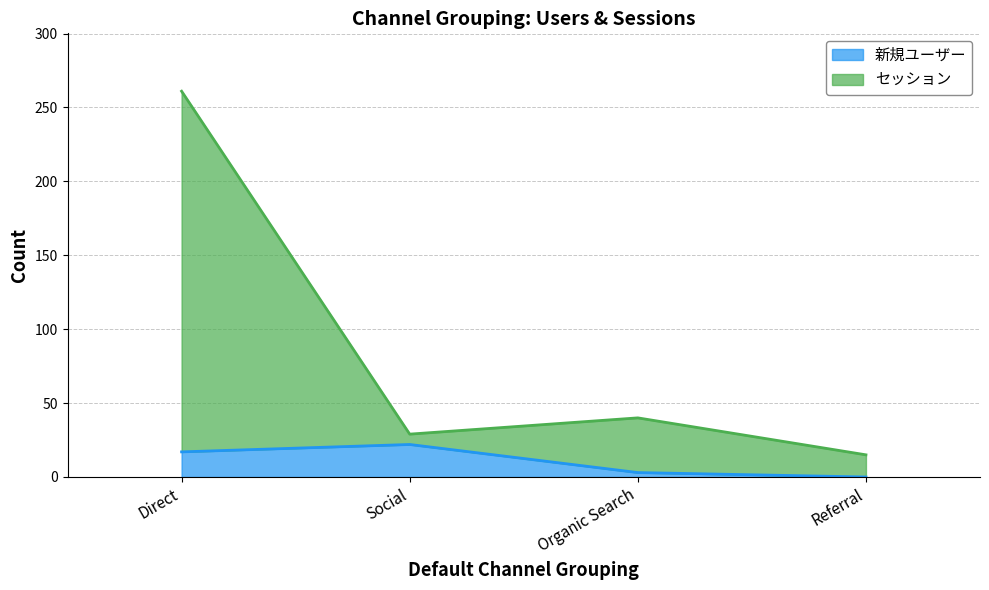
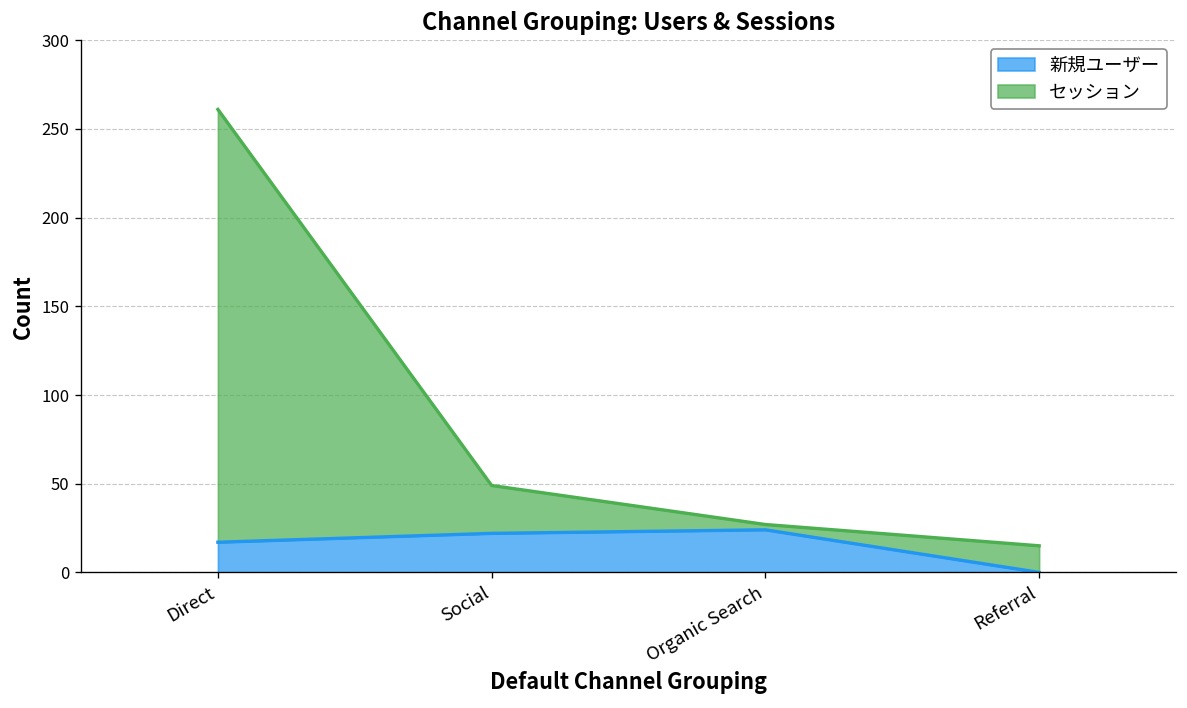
  {
    "新規ユーザー": {
      "Direct": 17,
      "Social": 22,
-     "Organic Search": 3,
+     "Organic Search": 24,
      "Referral": 0
    },
    "セッション": {
      "Direct": 244,
-     "Social": 7,
-     "Organic Search": 37,
+     "Social": 27,
+     "Organic Search": 3,
      "Referral": 15
    }
  }
